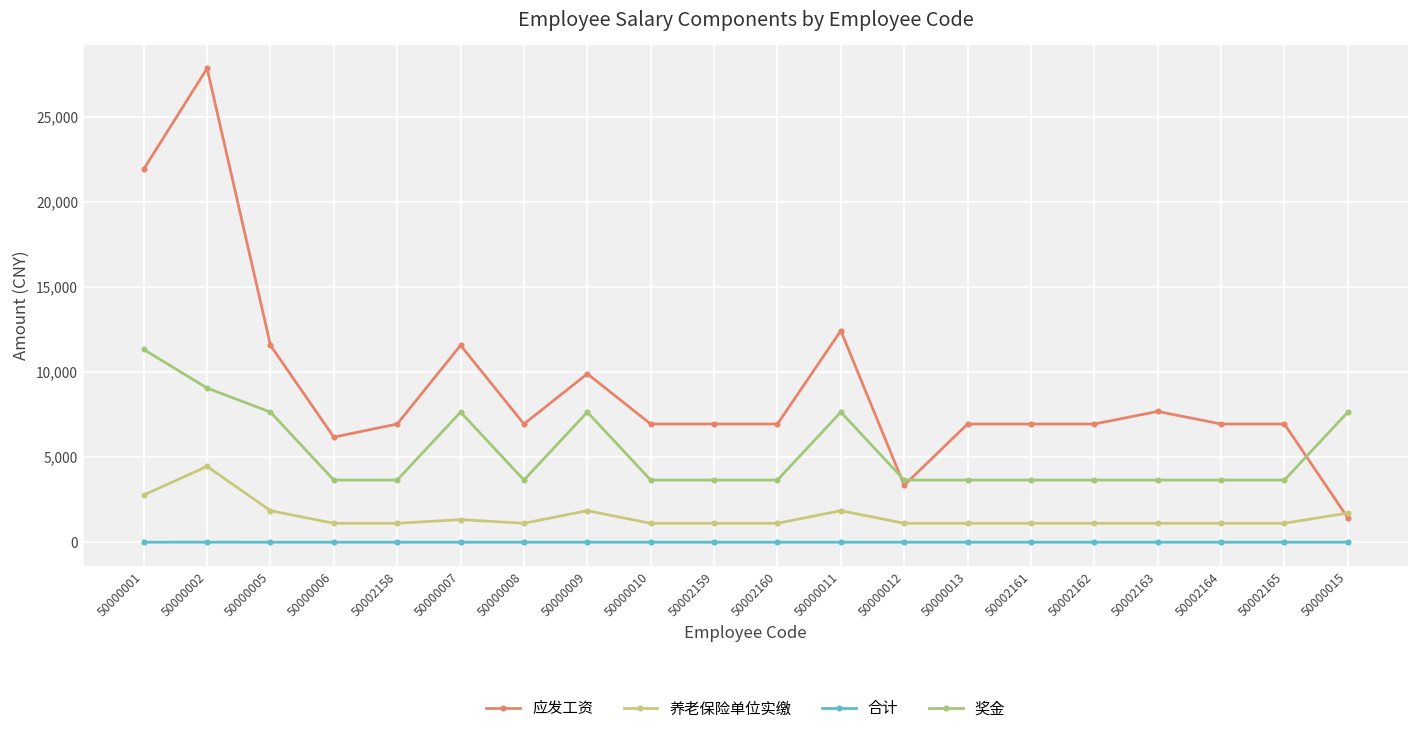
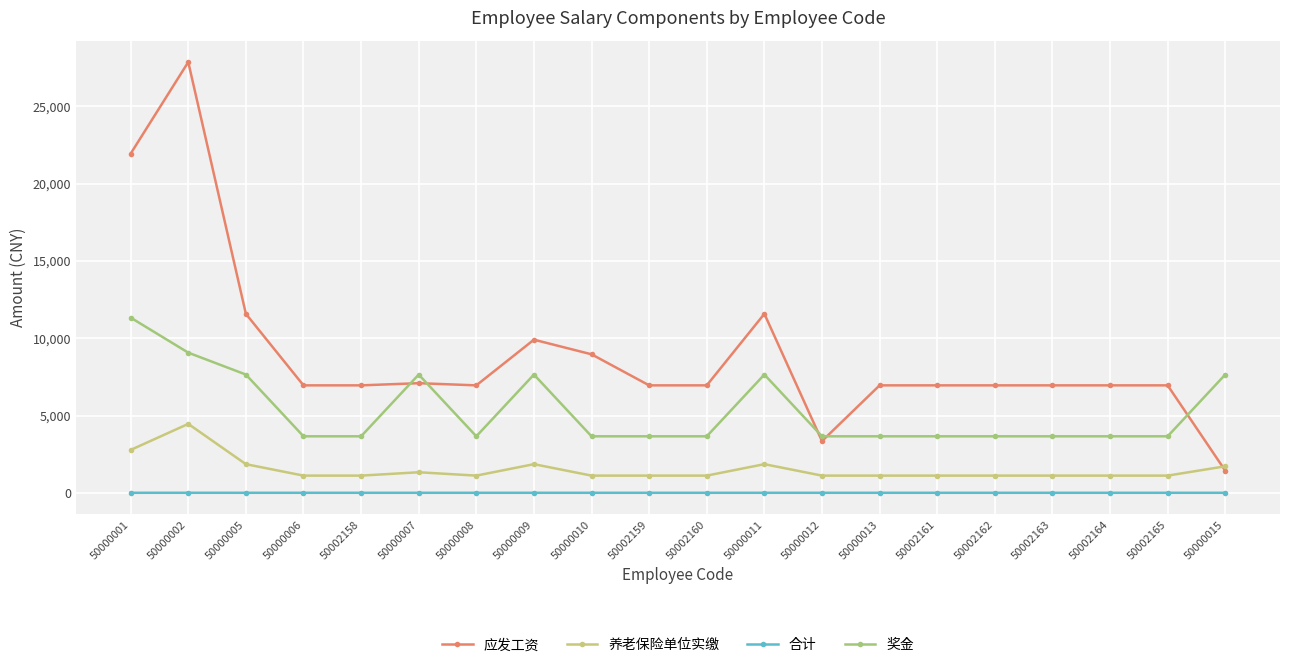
  {
    "应发工资": {
      "50000001": "21,900",
      "50000002": "27,900",
      "50000005": "11,600",
-     "50000006": "6,200",
+     "50000006": "7,000",
      "50002158": "7,000",
-     "50000007": "11,600",
+     "50000007": "7,100",
      "50000008": "7,000",
      "50000009": "9,900",
-     "50000010": "7,000",
+     "50000010": "9,000",
      "50002159": "7,000",
      "50002160": "7,000",
-     "50000011": "12,400",
+     "50000011": "11,600",
      "50000012": "3,300",
      "50000013": "7,000",
      "50002161": "7,000",
      "50002162": "7,000",
-     "50002163": "7,700",
+     "50002163": "7,000",
      "50002164": "7,000",
      "50002165": "7,000",
      "50000015": "1,400"
    },
    "合计": {
      "50000001": "0",
      "50000002": "0",
      "50000005": "0",
      "50000006": "0",
      "50002158": "0",
      "50000007": "0",
      "50000008": "0",
      "50000009": "0",
      "50000010": "0",
      "50002159": "0",
      "50002160": "0",
      "50000011": "0",
      "50000012": "0",
      "50000013": "0",
      "50002161": "0",
      "50002162": "0",
      "50002163": "0",
      "50002164": "0",
      "50002165": "0",
      "50000015": "0"
    }
  }
